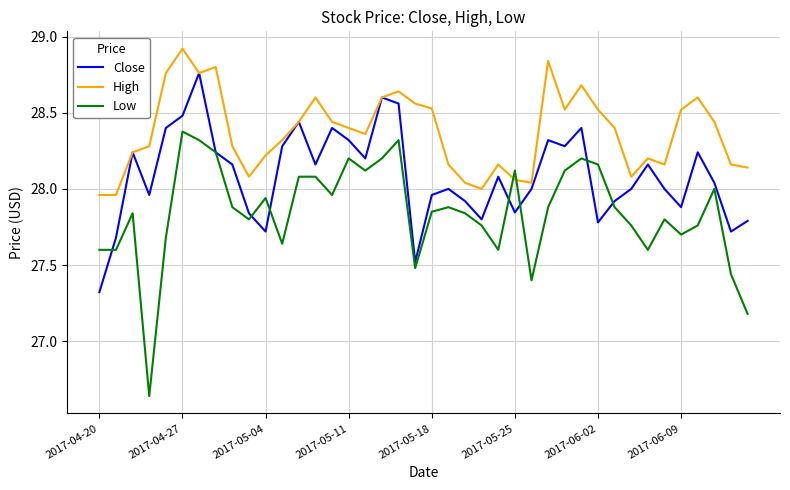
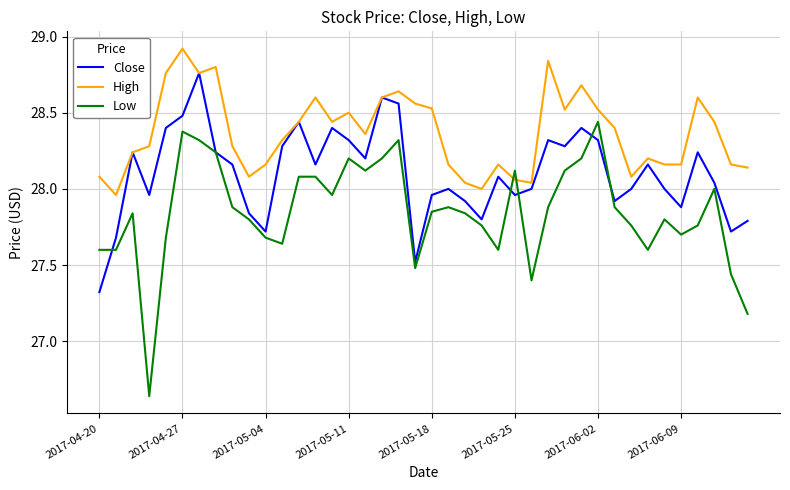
  {
    "Close": {
      "2017-04-20": 27.32,
      "2017-04-27": 28.48,
      "2017-05-04": 27.72,
      "2017-05-11": 28.32,
      "2017-05-18": 27.96,
-     "2017-05-25": 27.85,
-     "2017-06-02": 27.78,
+     "2017-05-25": 27.96,
+     "2017-06-02": 28.32,
      "2017-06-09": 27.88
    },
    "High": {
-     "2017-04-20": 27.96,
+     "2017-04-20": 28.08,
      "2017-04-27": 28.92,
-     "2017-05-04": 28.22,
-     "2017-05-11": 28.4,
+     "2017-05-04": 28.16,
+     "2017-05-11": 28.5,
      "2017-05-18": 28.53,
      "2017-05-25": 28.06,
      "2017-06-02": 28.52,
-     "2017-06-09": 28.52
+     "2017-06-09": 28.16
    },
    "Low": {
      "2017-04-20": 27.60,
      "2017-04-27": 28.38,
-     "2017-05-04": 27.94,
+     "2017-05-04": 27.68,
      "2017-05-11": 28.20,
      "2017-05-18": 27.85,
      "2017-05-25": 28.12,
-     "2017-06-02": 28.16,
+     "2017-06-02": 28.44,
      "2017-06-09": 27.70
    }
  }
